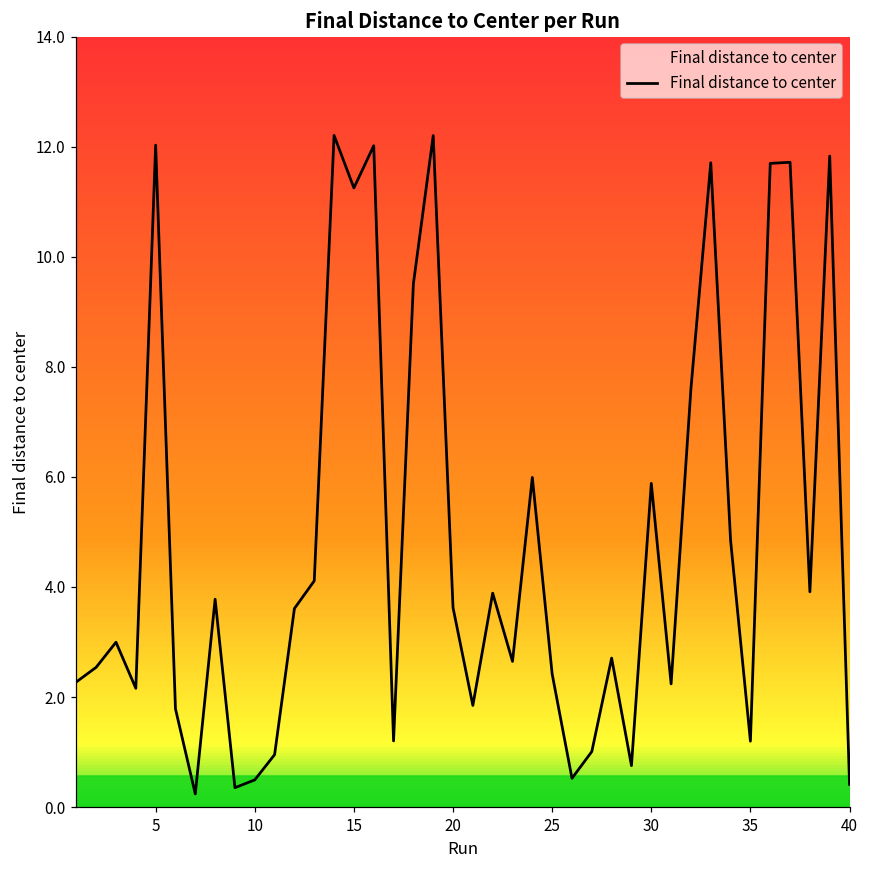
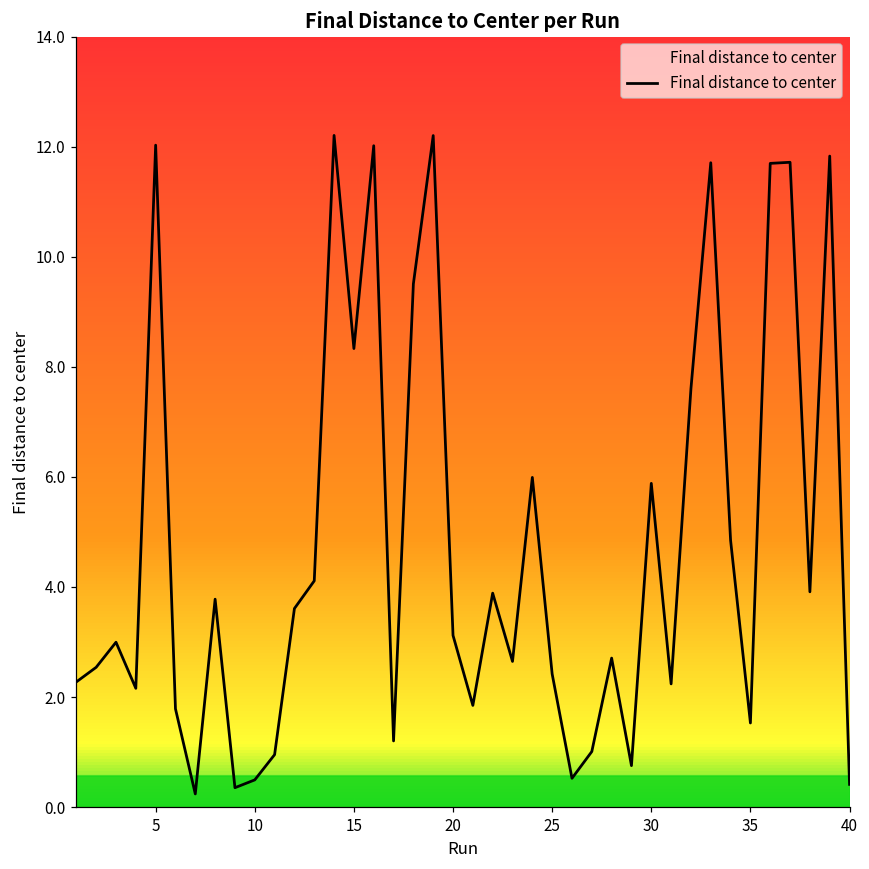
  {
    "5": 12.0,
-   "15": 11.3,
-   "20": 3.6,
+   "15": 8.3,
+   "20": 3.1,
    "25": 2.4,
    "30": 5.9,
-   "35": 1.2
+   "35": 1.5
  }
